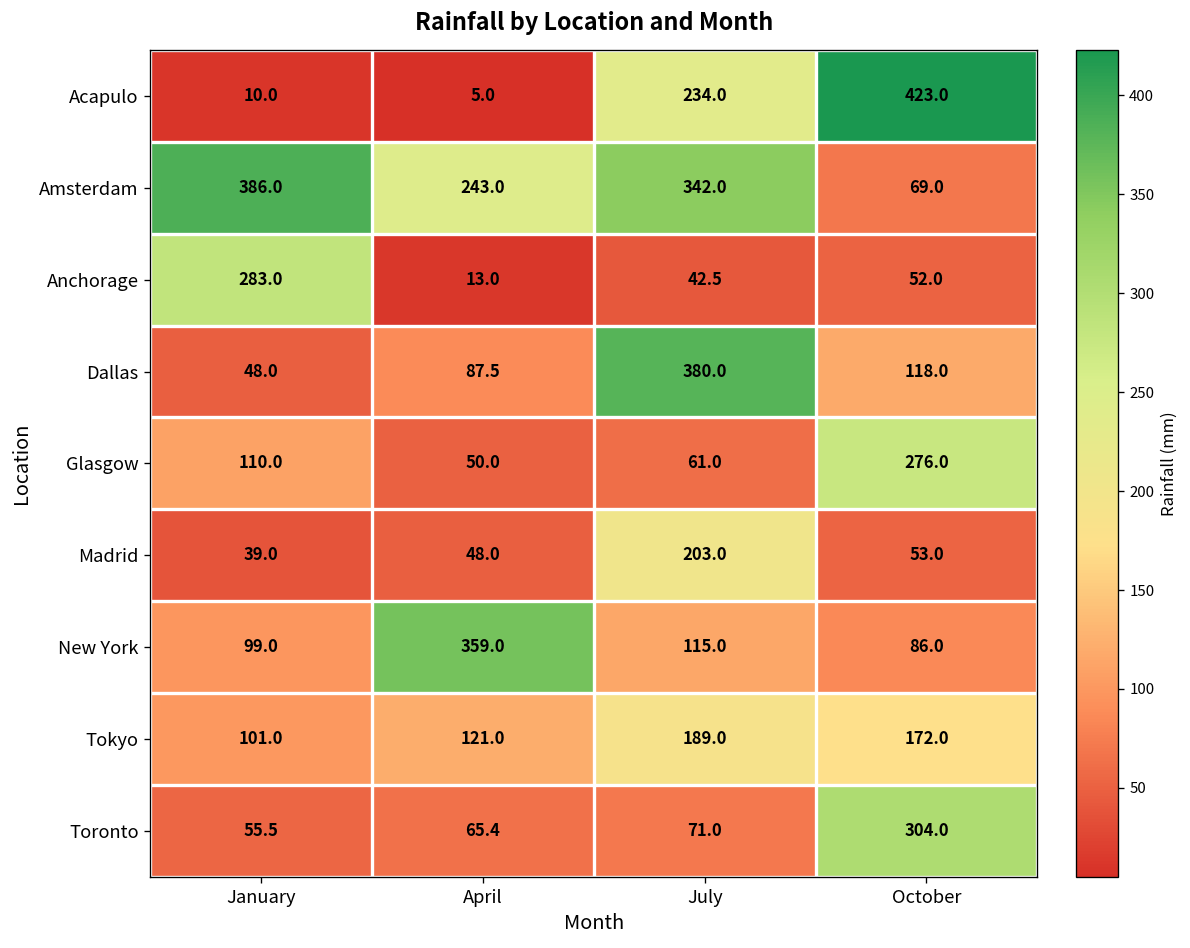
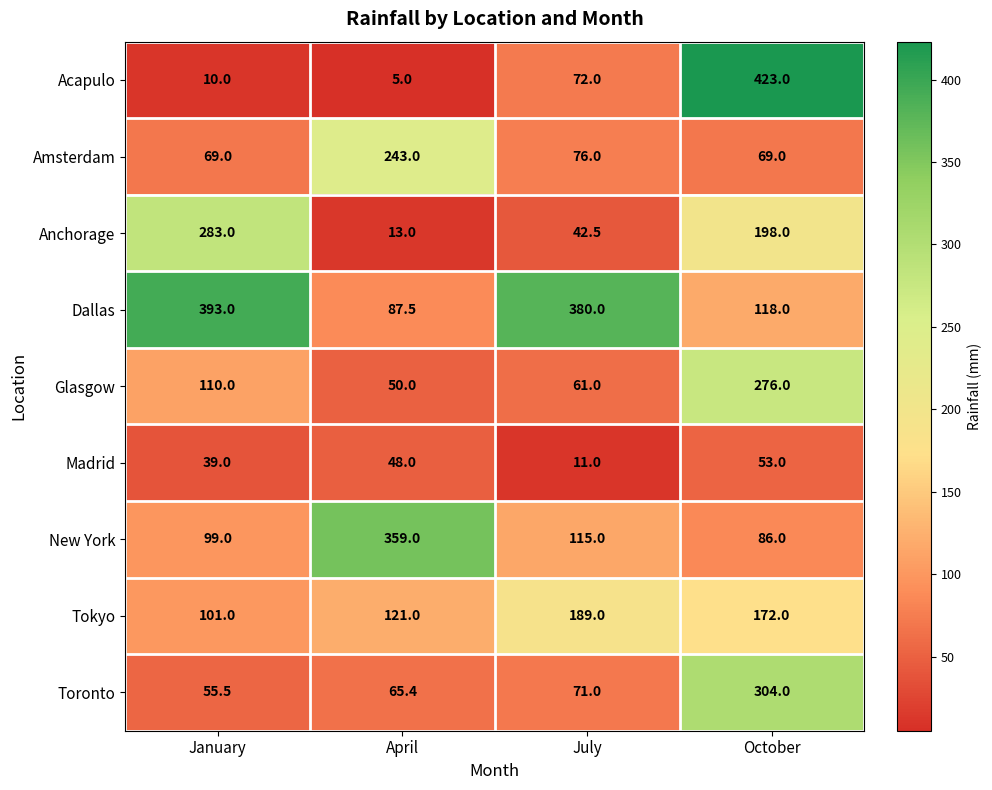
  {
    "Acapulo": {
      "January": 10.0,
      "April": 5.0,
-     "July": 234.0,
+     "July": 72.0,
      "October": 423.0
    },
    "Amsterdam": {
-     "January": 386.0,
+     "January": 69.0,
      "April": 243.0,
-     "July": 342.0,
+     "July": 76.0,
      "October": 69.0
    },
    "Anchorage": {
      "January": 283.0,
      "April": 13.0,
      "July": 42.5,
-     "October": 52.0
+     "October": 198.0
    },
    "Dallas": {
-     "January": 48.0,
+     "January": 393.0,
      "April": 87.5,
      "July": 380.0,
      "October": 118.0
    },
    "Glasgow": {
      "January": 110.0,
      "April": 50.0,
      "July": 61.0,
      "October": 276.0
    },
    "Madrid": {
      "January": 39.0,
      "April": 48.0,
-     "July": 203.0,
+     "July": 11.0,
      "October": 53.0
    },
    "New York": {
      "January": 99.0,
      "April": 359.0,
      "July": 115.0,
      "October": 86.0
    },
    "Tokyo": {
      "January": 101.0,
      "April": 121.0,
      "July": 189.0,
      "October": 172.0
    },
    "Toronto": {
      "January": 55.5,
      "April": 65.4,
      "July": 71.0,
      "October": 304.0
    }
  }
